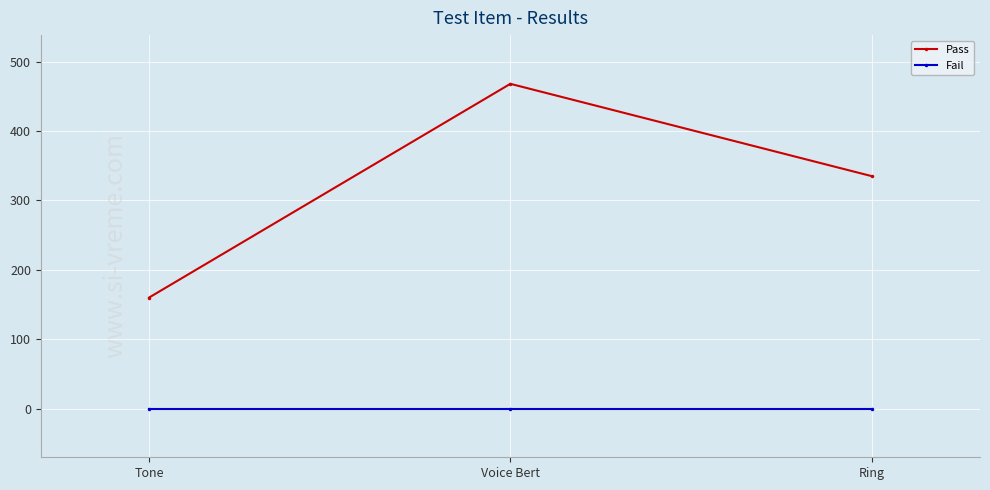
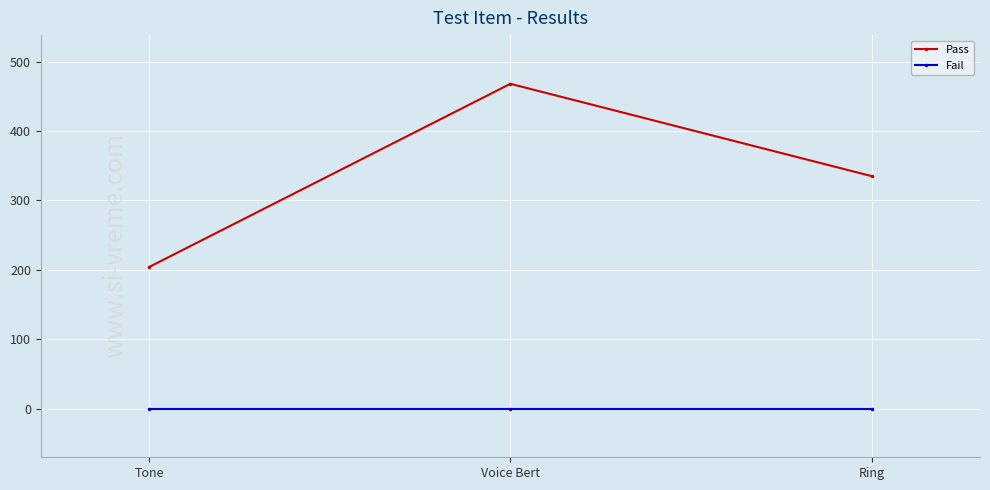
  {
    "Pass": {
-     "Tone": 160,
+     "Tone": 200,
      "Voice Bert": 470,
      "Ring": 340
    },
    "Fail": {
      "Tone": 0,
      "Voice Bert": 0,
      "Ring": 0
    }
  }
